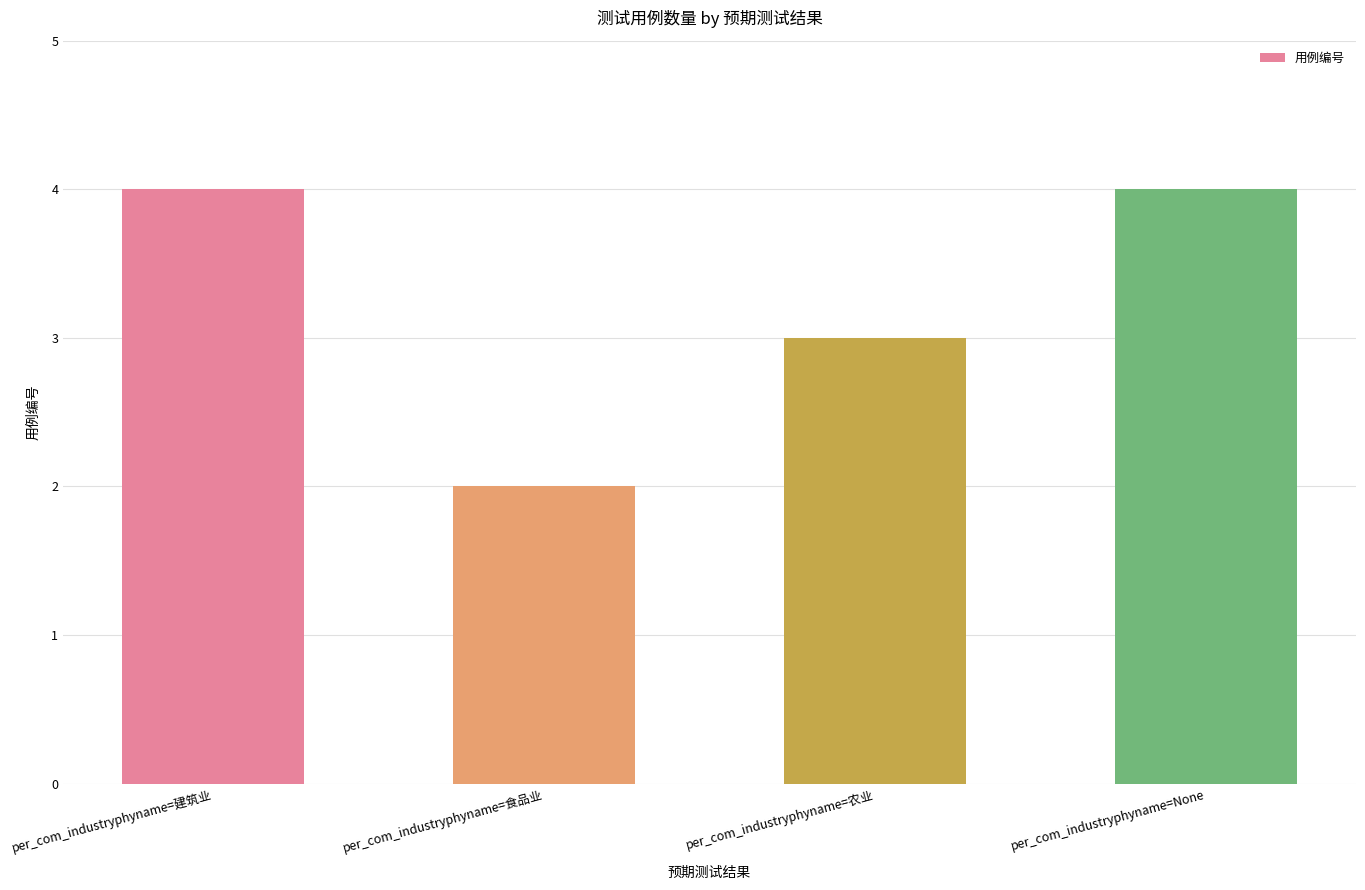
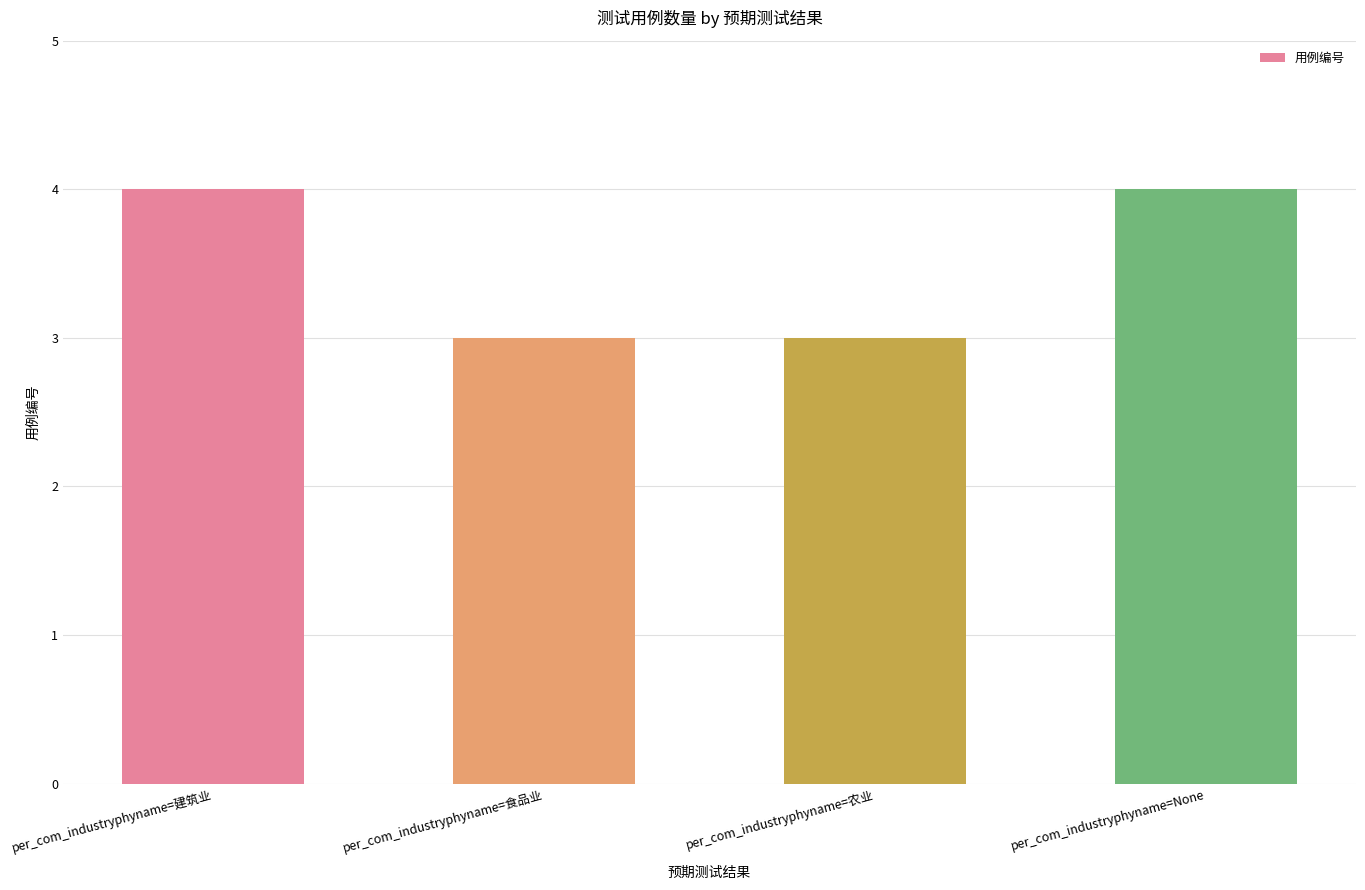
  {
    "per_com_industryphyname=建筑业": 4,
-   "per_com_industryphyname=食品业": 2,
+   "per_com_industryphyname=食品业": 3,
    "per_com_industryphyname=农业": 3,
    "per_com_industryphyname=None": 4
  }
